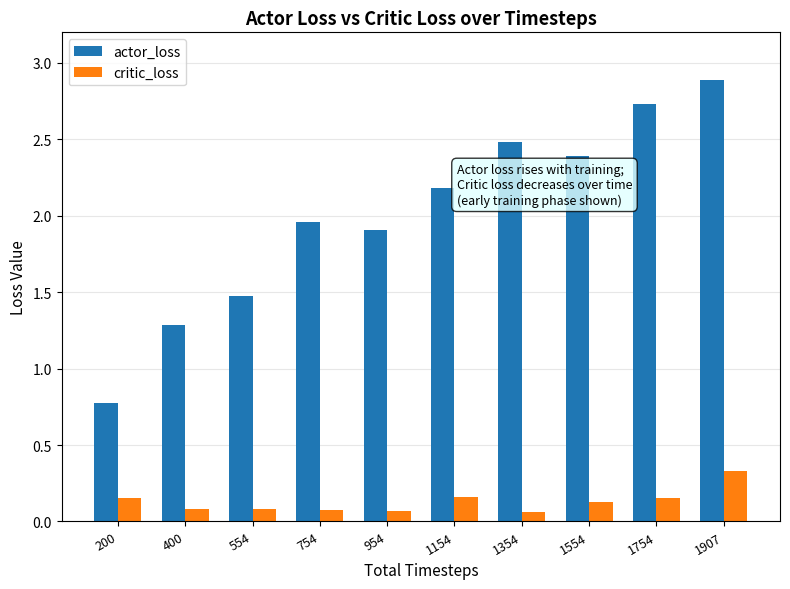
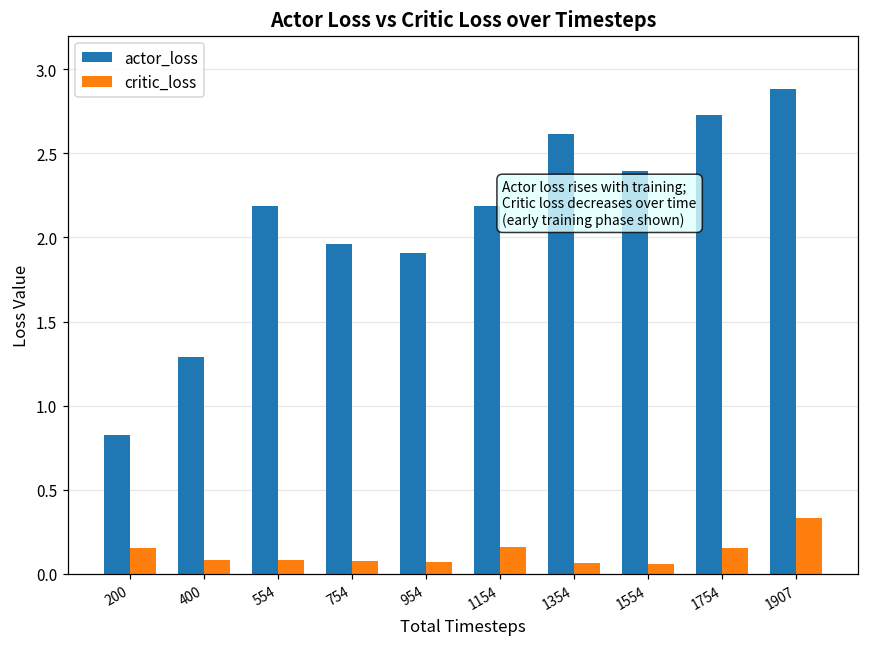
  {
    "actor_loss": {
-     "200": 0.77,
+     "200": 0.83,
      "400": 1.29,
-     "554": 1.47,
+     "554": 2.19,
      "754": 1.96,
      "954": 1.91,
      "1154": 2.18,
-     "1354": 2.48,
+     "1354": 2.61,
      "1554": 2.39,
      "1754": 2.73,
      "1907": 2.89
    },
    "critic_loss": {
      "200": 0.15,
      "400": 0.08,
      "554": 0.08,
      "754": 0.07,
      "954": 0.07,
      "1154": 0.16,
      "1354": 0.06,
-     "1554": 0.13,
+     "1554": 0.06,
      "1754": 0.15,
      "1907": 0.33
    }
  }
